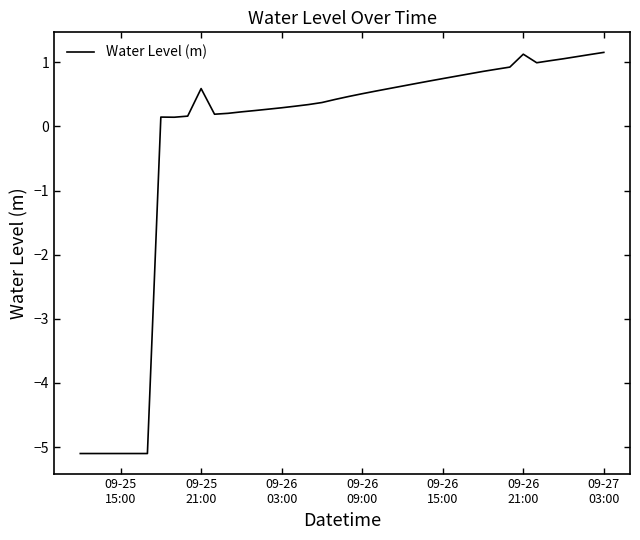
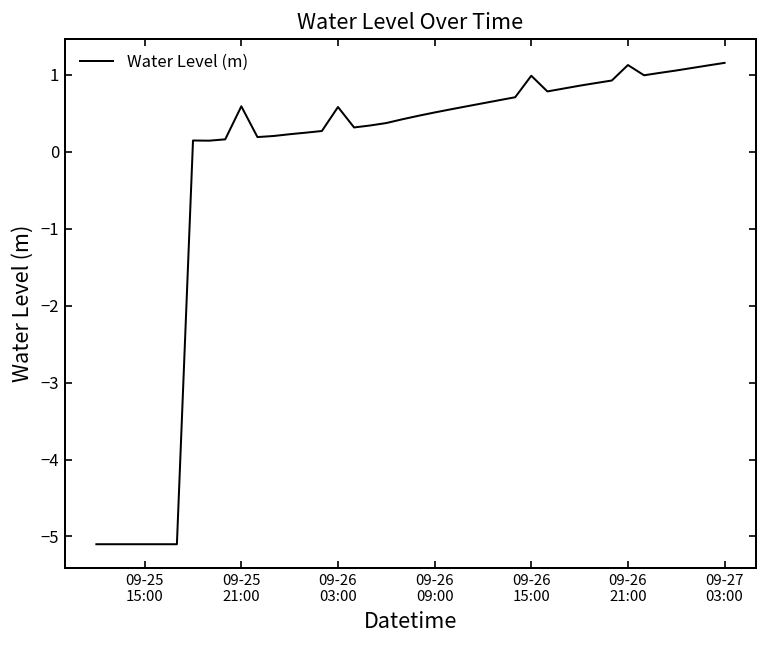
  {
    "09-25 15:00": -5.1,
    "09-25 21:00": 0.6,
-   "09-26 03:00": 0.3,
+   "09-26 03:00": 0.6,
    "09-26 09:00": 0.5,
-   "09-26 15:00": 0.7,
+   "09-26 15:00": 1.0,
    "09-26 21:00": 1.1,
    "09-27 03:00": 1.2
  }
